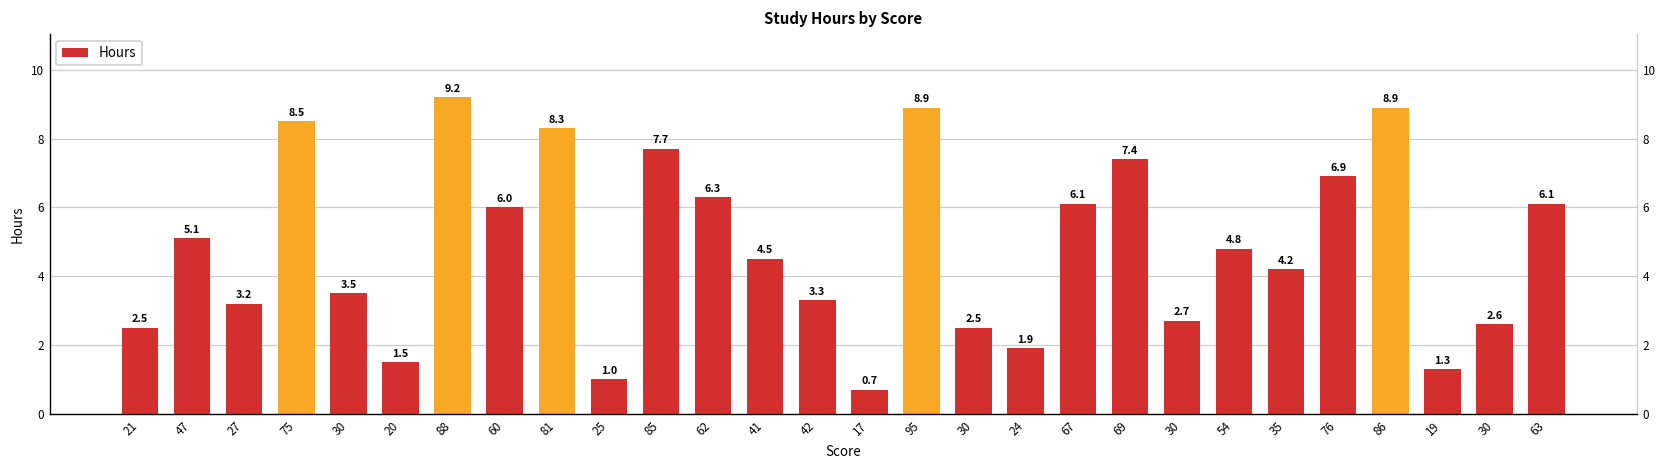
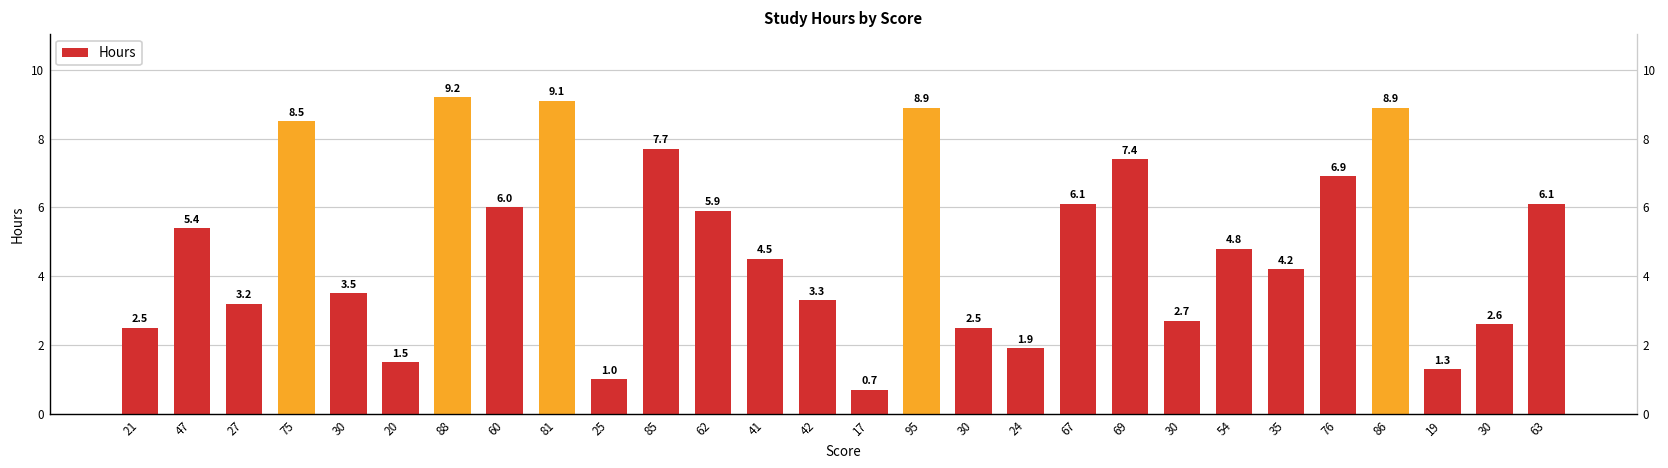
  {
    "21": 2.5,
-   "47": 5.1,
+   "47": 5.4,
    "27": 3.2,
    "75": 8.5,
    "20": 1.5,
    "88": 9.2,
    "60": 6.0,
-   "81": 8.3,
+   "81": 9.1,
    "25": 1.0,
    "85": 7.7,
-   "62": 6.3,
+   "62": 5.9,
    "41": 4.5,
    "42": 3.3,
    "17": 0.7,
    "95": 8.9,
    "24": 1.9,
    "67": 6.1,
    "69": 7.4,
    "54": 4.8,
    "35": 4.2,
    "76": 6.9,
    "86": 8.9,
    "19": 1.3,
    "63": 6.1
  }
